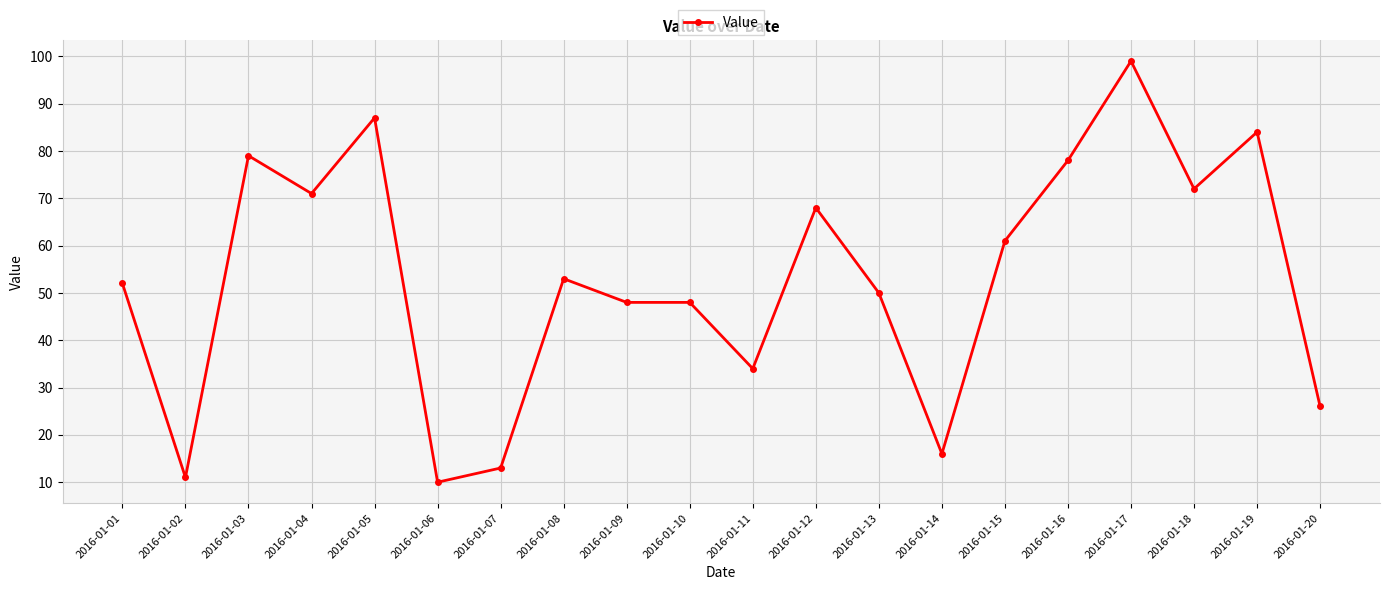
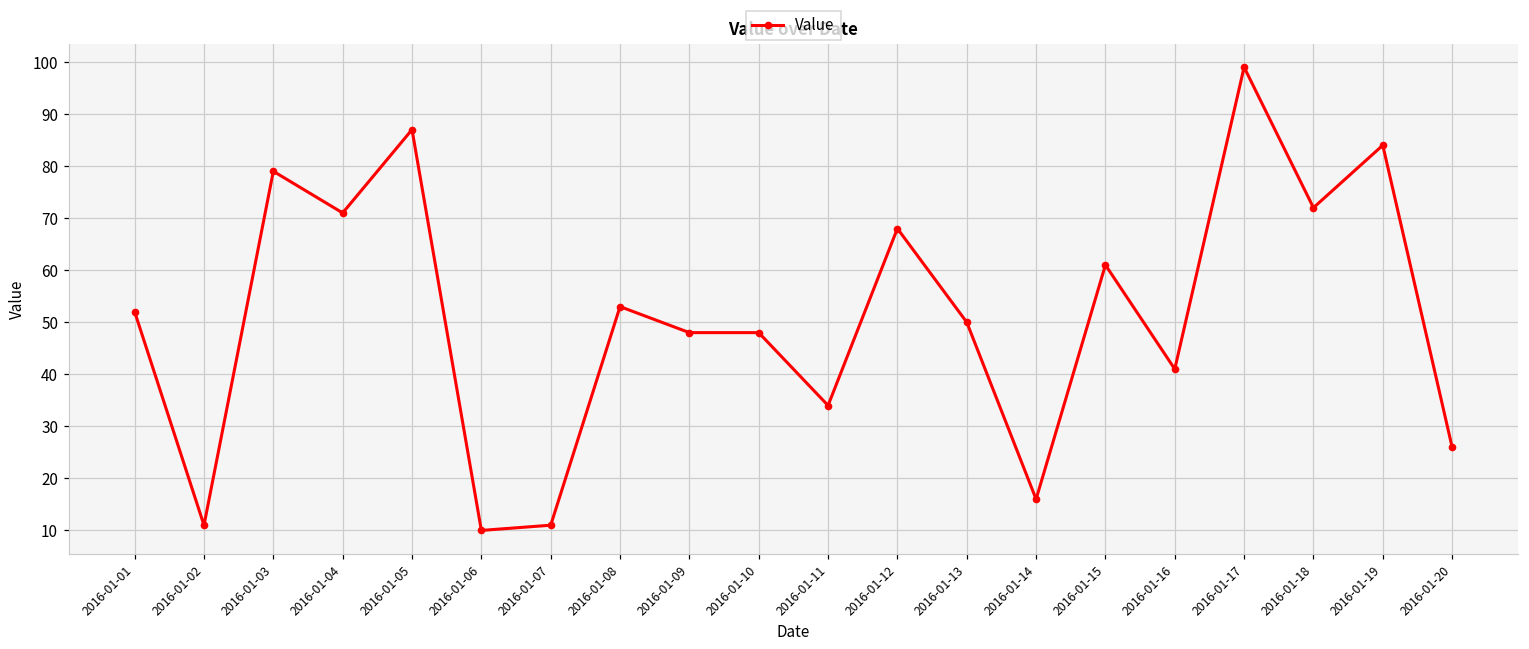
  {
    "2016-01-01": 52,
    "2016-01-02": 11,
    "2016-01-03": 79,
    "2016-01-04": 71,
    "2016-01-05": 87,
    "2016-01-06": 10,
-   "2016-01-07": 13,
+   "2016-01-07": 11,
    "2016-01-08": 53,
    "2016-01-09": 48,
    "2016-01-10": 48,
    "2016-01-11": 34,
    "2016-01-12": 68,
    "2016-01-13": 50,
    "2016-01-14": 16,
    "2016-01-15": 61,
-   "2016-01-16": 78,
+   "2016-01-16": 41,
    "2016-01-17": 99,
    "2016-01-18": 72,
    "2016-01-19": 84,
    "2016-01-20": 26
  }
